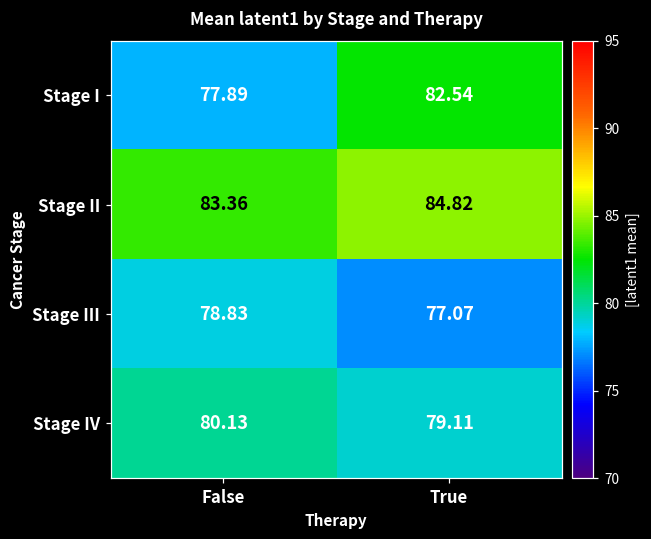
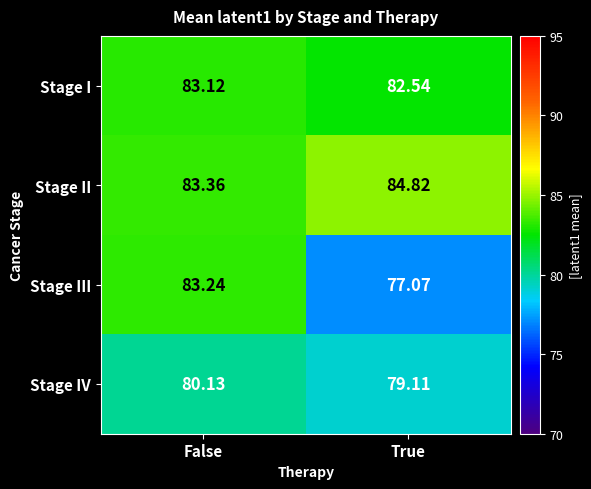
  {
    "Stage I": {
-     "False": 77.89,
+     "False": 83.12,
      "True": 82.54
    },
    "Stage II": {
      "False": 83.36,
      "True": 84.82
    },
    "Stage III": {
-     "False": 78.83,
+     "False": 83.24,
      "True": 77.07
    },
    "Stage IV": {
      "False": 80.13,
      "True": 79.11
    }
  }
